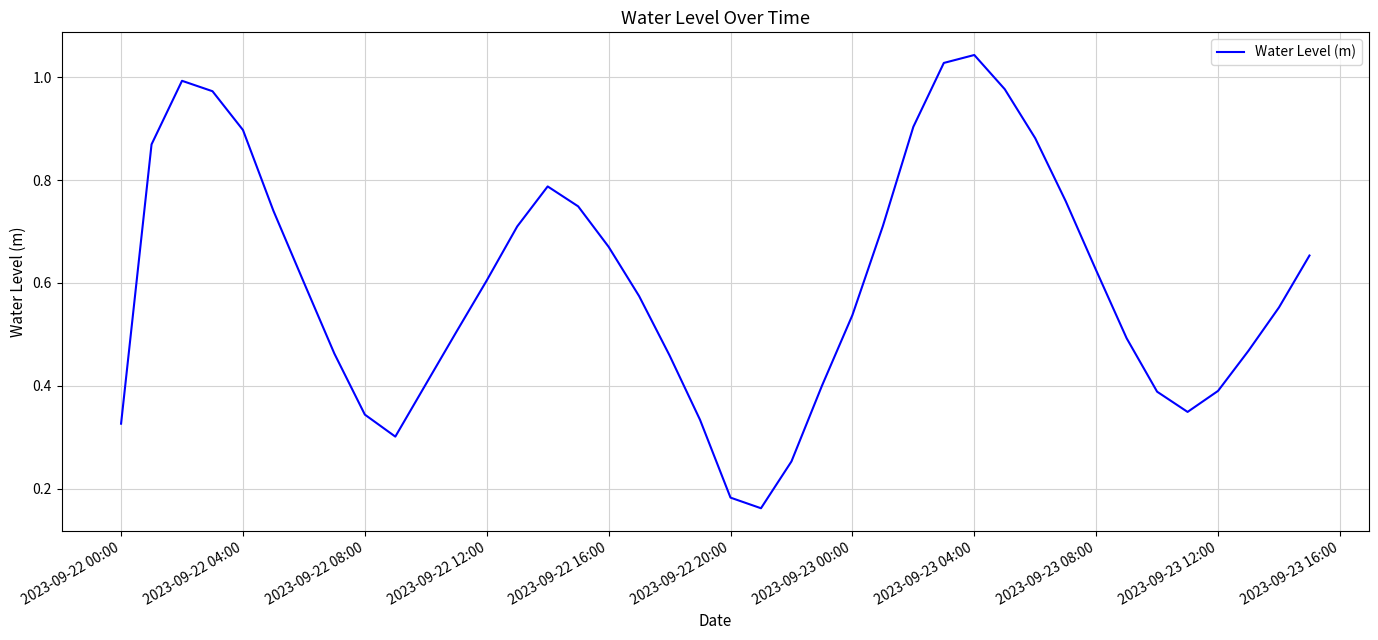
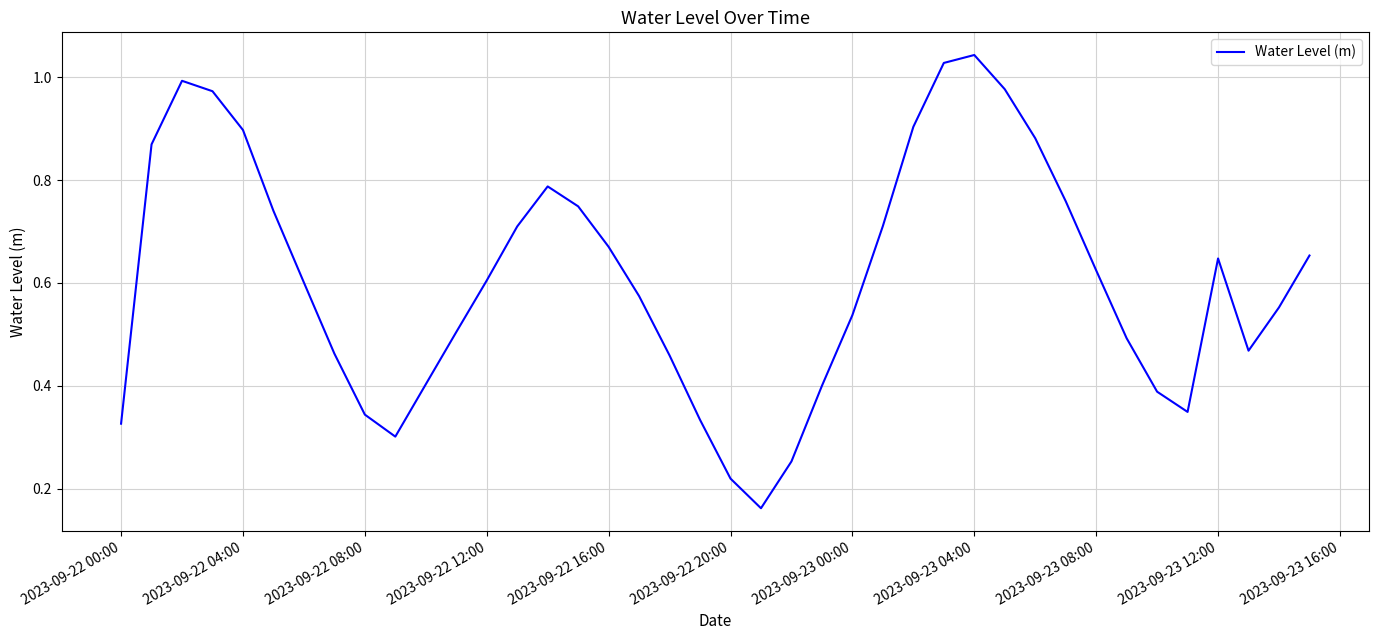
  {
    "2023-09-22 00:00": 0.33,
    "2023-09-22 04:00": 0.90,
    "2023-09-22 08:00": 0.34,
    "2023-09-22 12:00": 0.60,
    "2023-09-22 16:00": 0.67,
-   "2023-09-22 20:00": 0.18,
+   "2023-09-22 20:00": 0.22,
    "2023-09-23 00:00": 0.54,
    "2023-09-23 04:00": 1.04,
    "2023-09-23 08:00": 0.62,
-   "2023-09-23 12:00": 0.39
+   "2023-09-23 12:00": 0.65
  }
